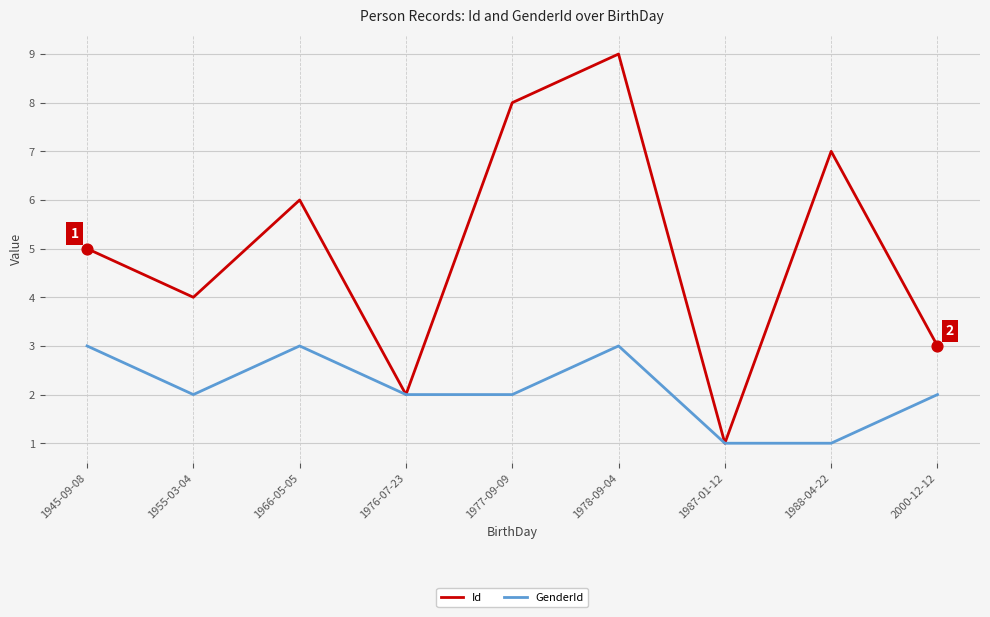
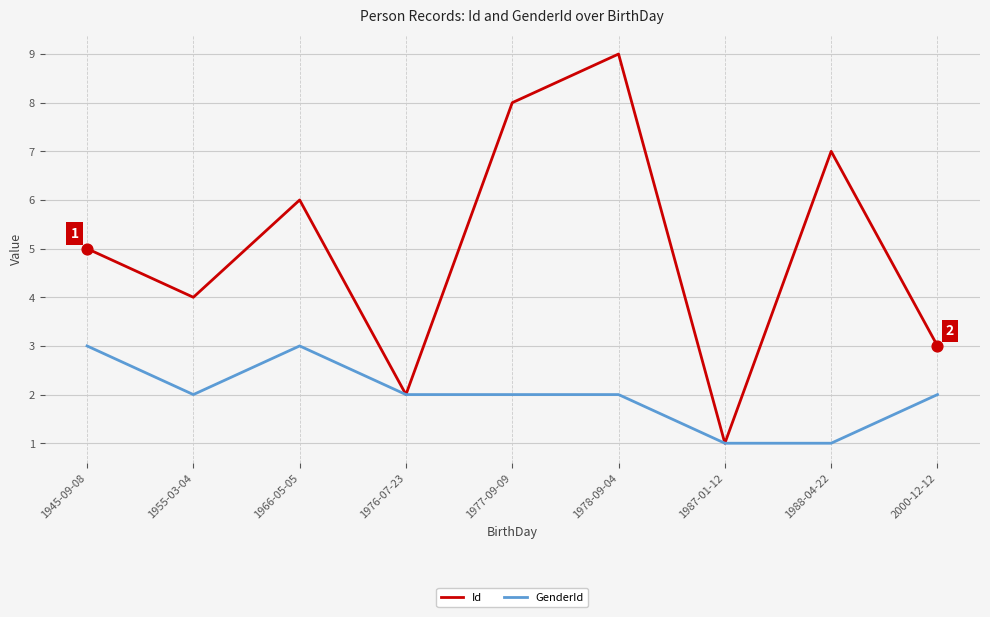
  {
    "GenderId": {
      "1945-09-08": 3,
      "1955-03-04": 2,
      "1966-05-05": 3,
      "1977-09-09": 2,
-     "1978-09-04": 3,
+     "1978-09-04": 2,
      "1988-04-22": 1,
      "2000-12-12": 2
    }
  }
